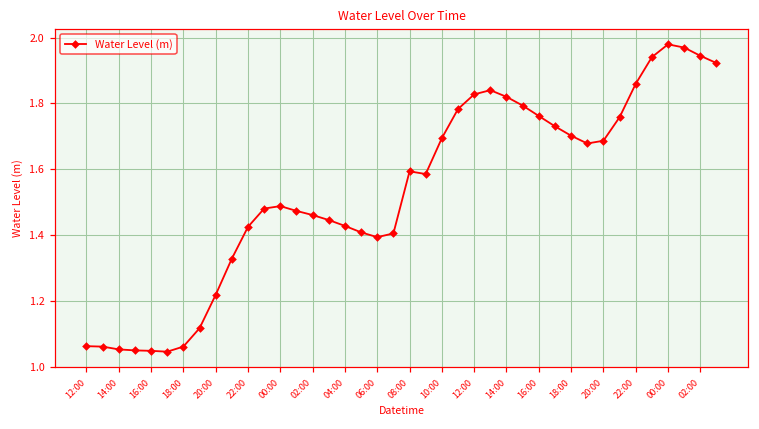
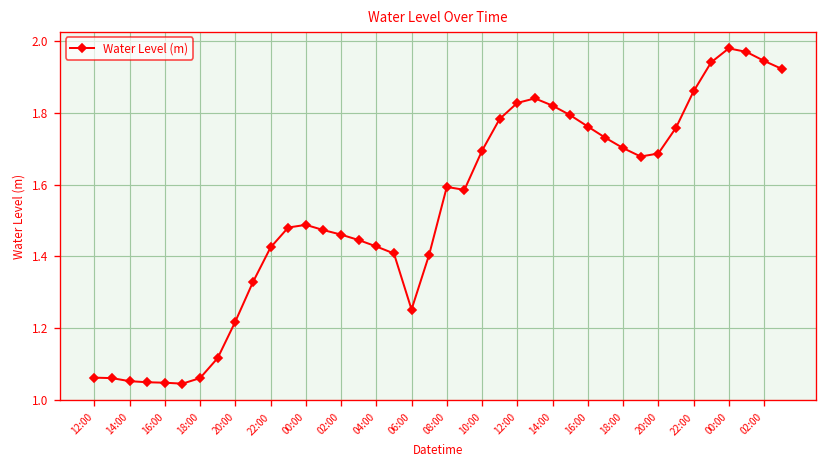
  {
    "04:00": 1.43,
-   "06:00": 1.39,
+   "06:00": 1.25,
    "08:00": 1.59,
    "10:00": 1.69
  }
